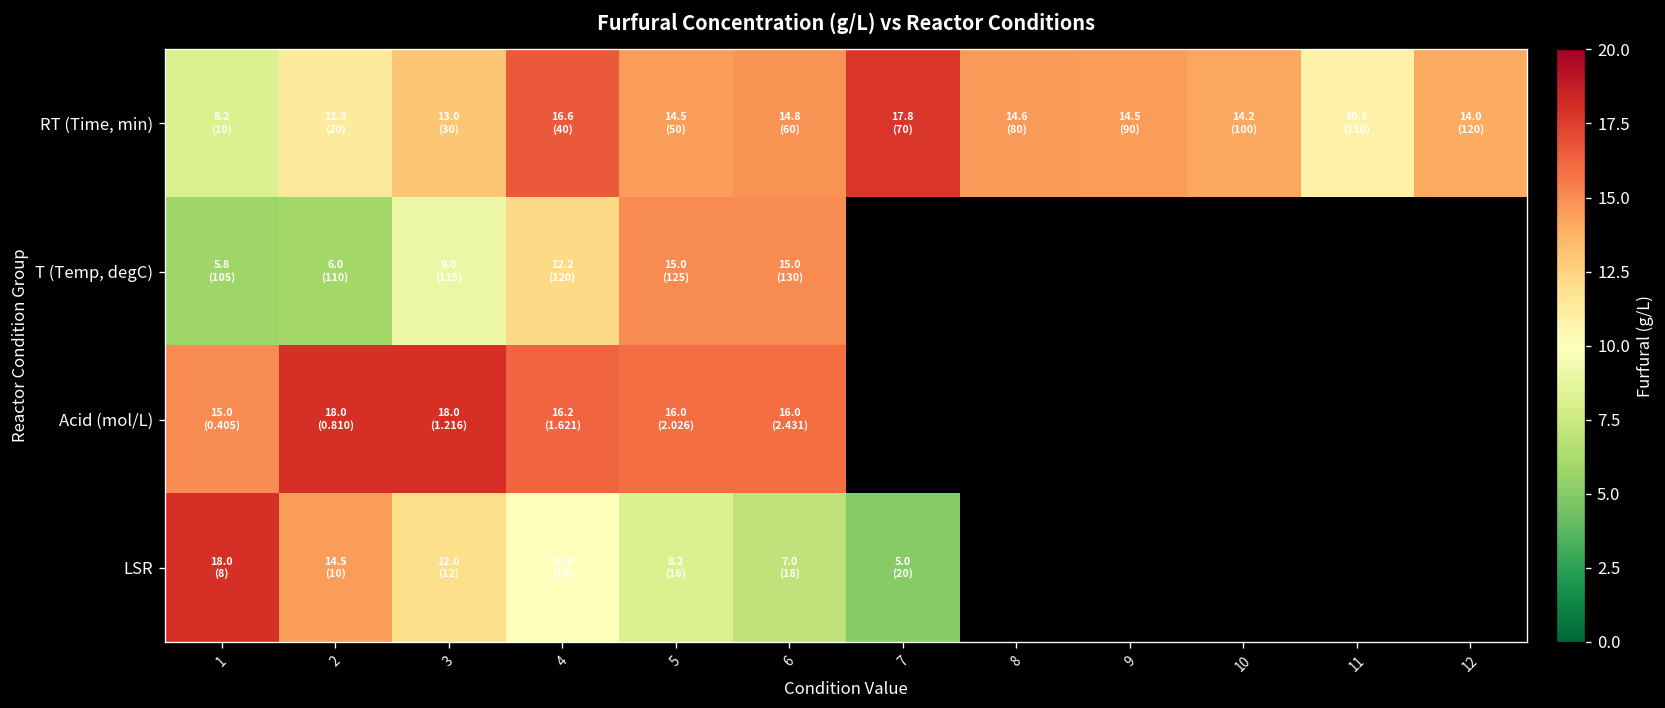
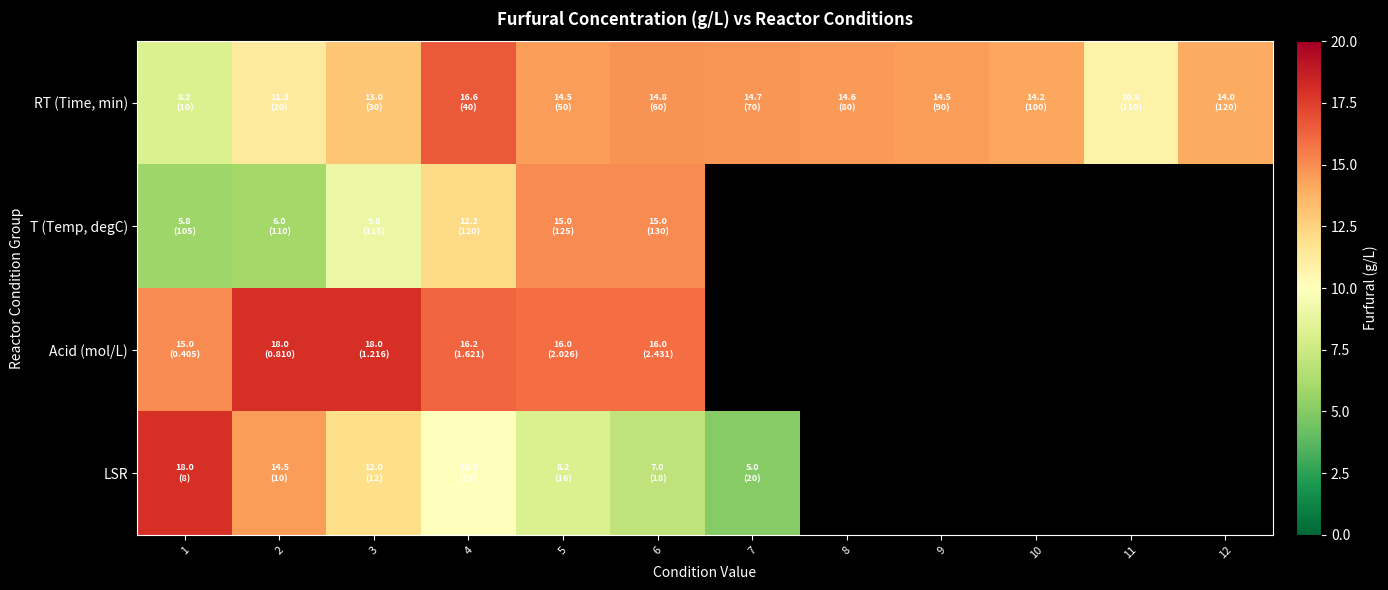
  {
    "RT (Time, min)": {
-     "7": 17.8
+     "7": 14.7
    }
  }
